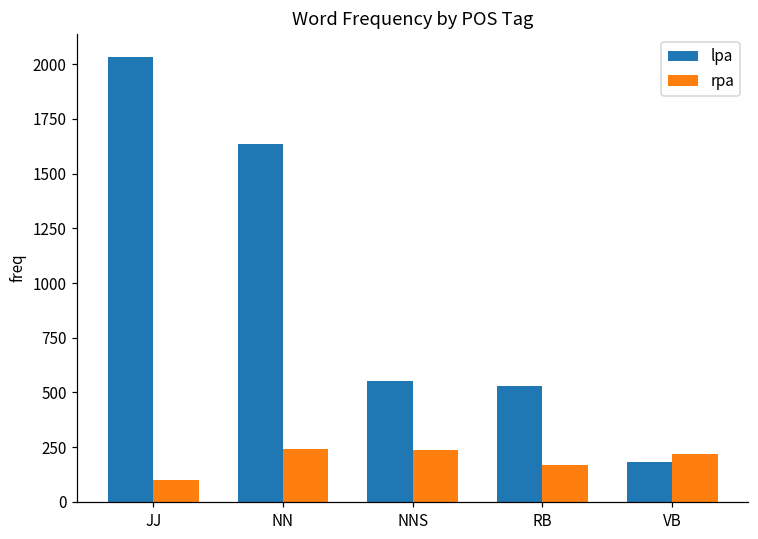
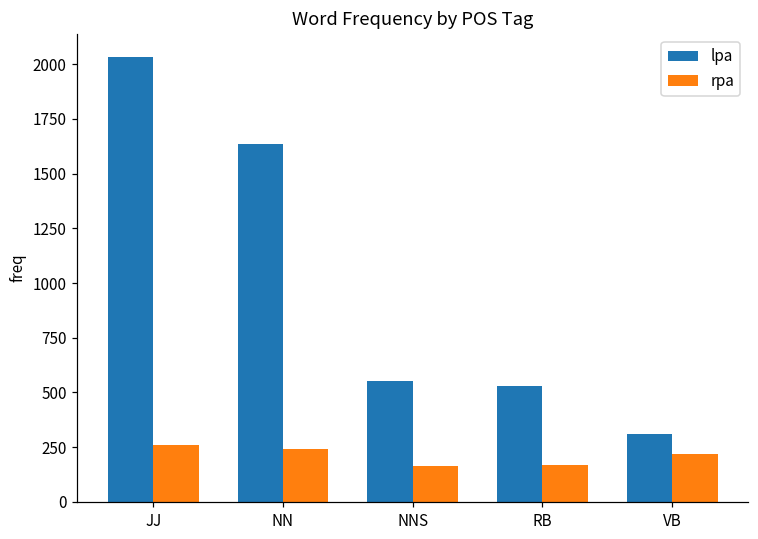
  {
    "lpa": {
      "JJ": 2030,
      "NN": 1640,
      "NNS": 550,
      "RB": 530,
-     "VB": 180
+     "VB": 310
    },
    "rpa": {
-     "JJ": 100,
+     "JJ": 260,
      "NN": 240,
-     "NNS": 240,
+     "NNS": 160,
      "RB": 170,
      "VB": 220
    }
  }
